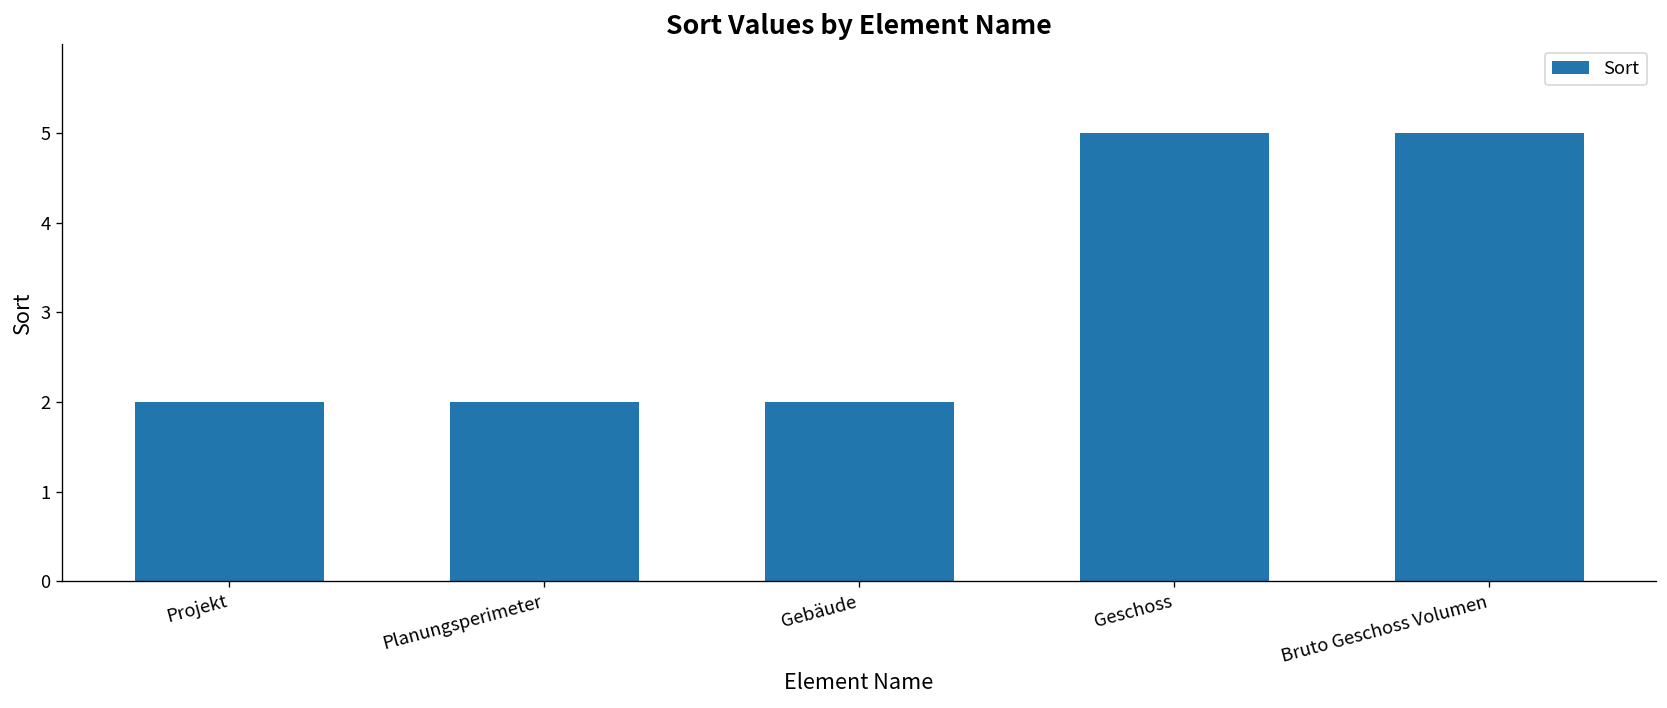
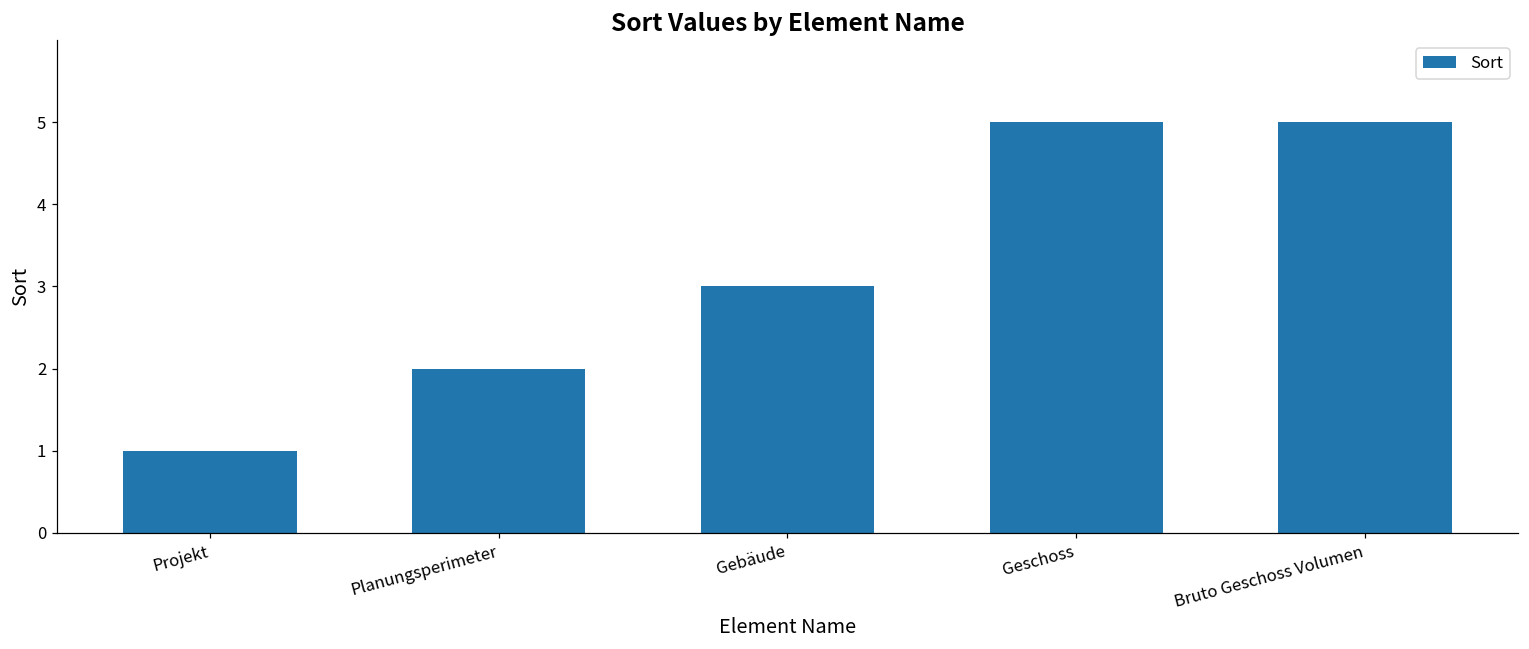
  {
-   "Projekt": 2,
+   "Projekt": 1,
    "Planungsperimeter": 2,
-   "Gebäude": 2,
+   "Gebäude": 3,
    "Geschoss": 5,
    "Bruto Geschoss Volumen": 5
  }
